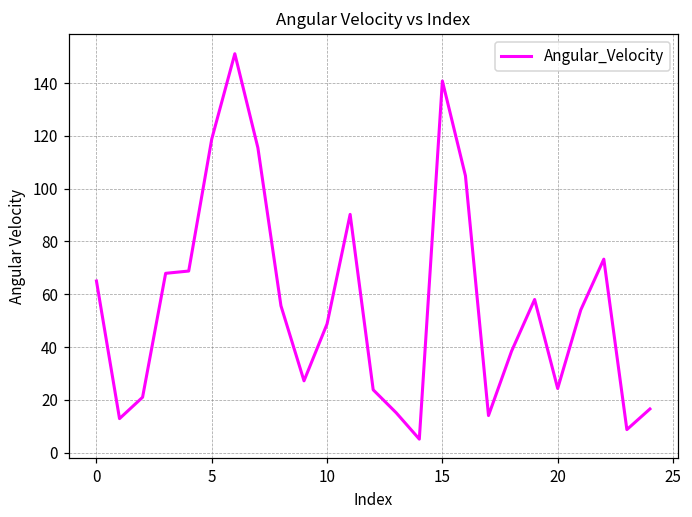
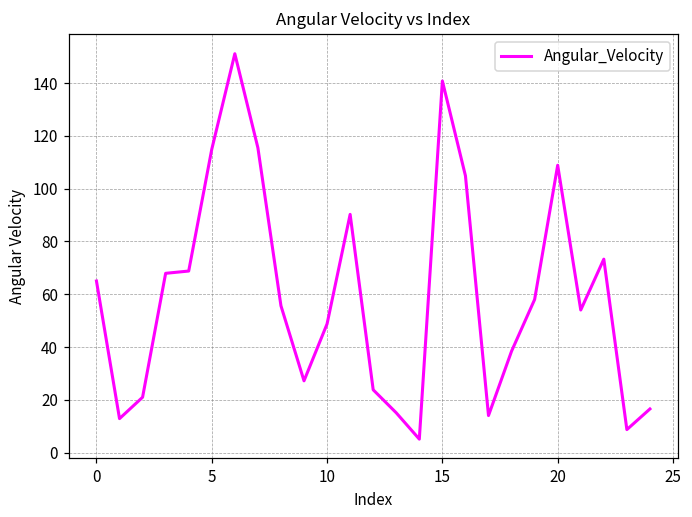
  {
    "0": 65,
-   "5": 119,
+   "5": 115,
    "10": 49,
    "15": 141,
-   "20": 24
+   "20": 109
  }
